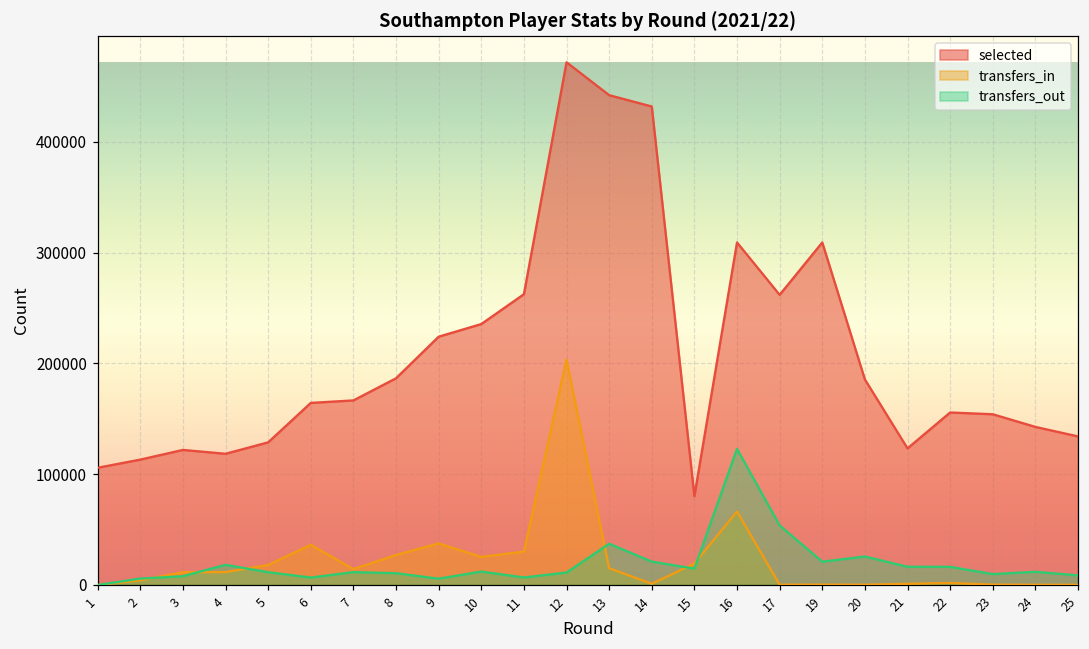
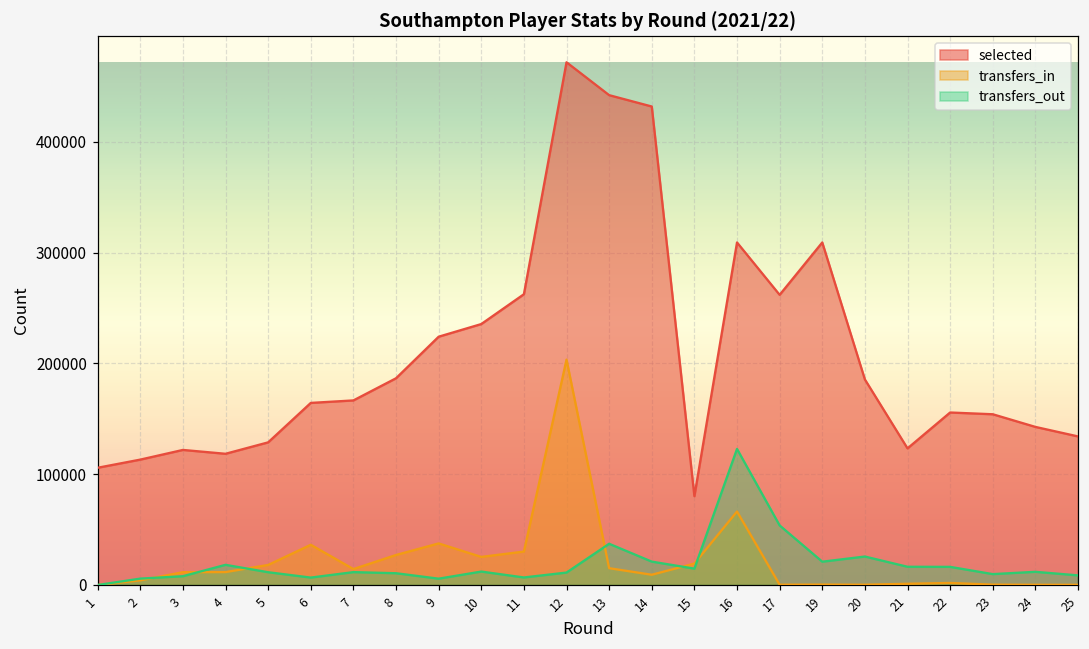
  {
    "selected": {
      "1": 106000,
      "2": 113000,
      "3": 122000,
      "4": 118000,
      "5": 129000,
      "6": 164000,
      "7": 167000,
      "8": 187000,
      "9": 224000,
      "10": 235000,
      "11": 262000,
      "12": 472000,
      "13": 442000,
      "14": 432000,
      "15": 80000,
      "16": 309000,
      "17": 262000,
      "19": 309000,
      "20": 185000,
      "21": 123000,
      "22": 156000,
      "23": 154000,
      "24": 143000,
      "25": 134000
    },
    "transfers_in": {
      "3": 12000,
      "4": 12000,
      "5": 18000,
      "6": 36000,
      "7": 14000,
      "8": 27000,
      "9": 38000,
      "10": 25000,
      "11": 30000,
      "12": 203000,
      "13": 15000,
-     "14": 1000,
+     "14": 9000,
      "15": 19000,
      "16": 66000,
      "17": 0,
      "19": 0,
      "20": 0,
      "21": 1000,
      "22": 2000,
      "23": 0,
      "24": 0,
      "25": 0
    },
    "transfers_out": {
      "3": 8000,
      "4": 18000,
      "5": 12000,
      "6": 7000,
      "7": 12000,
      "8": 11000,
      "9": 6000,
      "10": 12000,
      "11": 7000,
      "12": 11000,
      "13": 37000,
      "14": 21000,
      "15": 15000,
      "16": 123000,
      "17": 54000,
      "19": 21000,
      "20": 26000,
      "21": 16000,
      "22": 16000,
      "23": 10000,
      "24": 12000,
      "25": 9000
    }
  }
